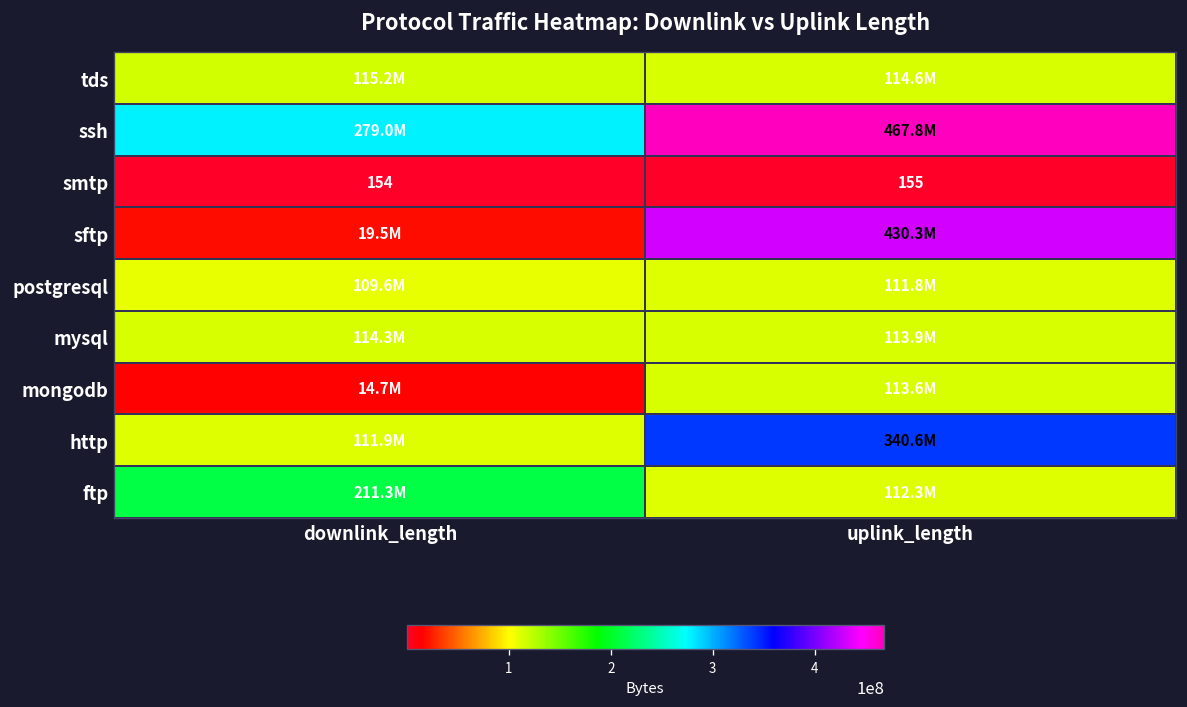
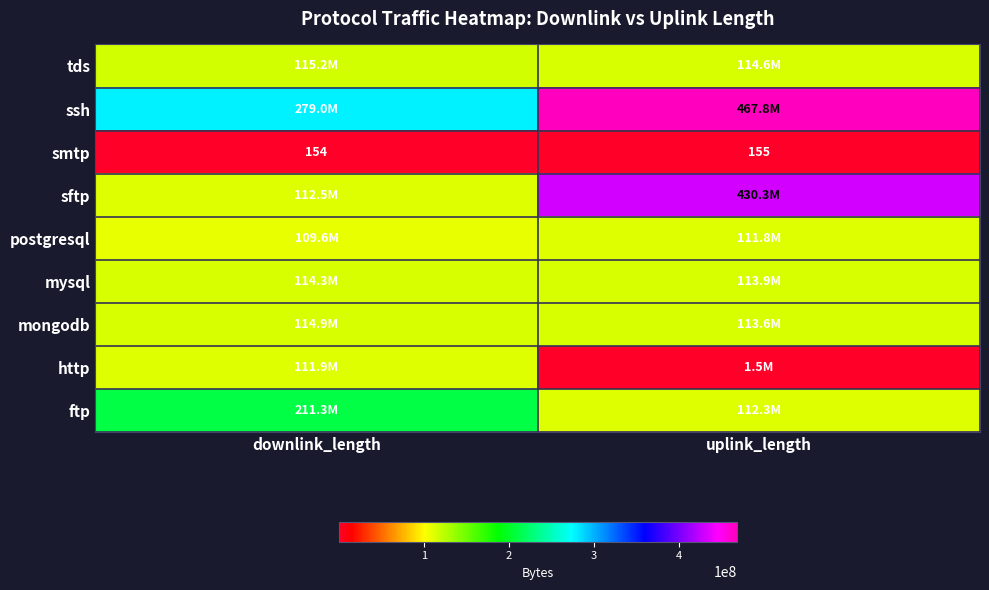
  {
    "tds": {
      "downlink_length": "115.2M",
      "uplink_length": "114.6M"
    },
    "ssh": {
      "downlink_length": "279.0M",
      "uplink_length": "467.8M"
    },
    "smtp": {
      "downlink_length": "154",
      "uplink_length": "155"
    },
    "sftp": {
-     "downlink_length": "19.5M",
+     "downlink_length": "112.5M",
      "uplink_length": "430.3M"
    },
    "postgresql": {
      "downlink_length": "109.6M",
      "uplink_length": "111.8M"
    },
    "mysql": {
      "downlink_length": "114.3M",
      "uplink_length": "113.9M"
    },
    "mongodb": {
-     "downlink_length": "14.7M",
+     "downlink_length": "114.9M",
      "uplink_length": "113.6M"
    },
    "http": {
      "downlink_length": "111.9M",
-     "uplink_length": "340.6M"
+     "uplink_length": "1.5M"
    },
    "ftp": {
      "downlink_length": "211.3M",
      "uplink_length": "112.3M"
    }
  }
